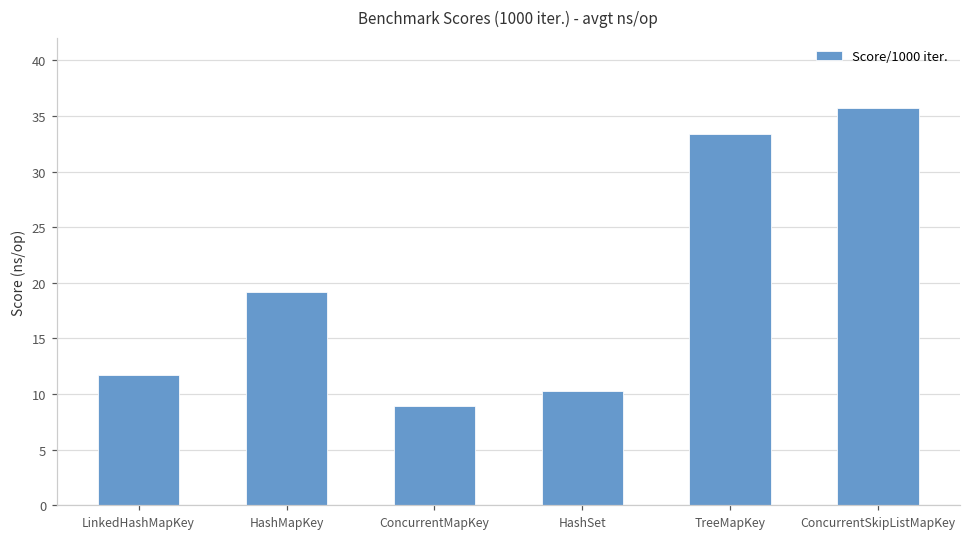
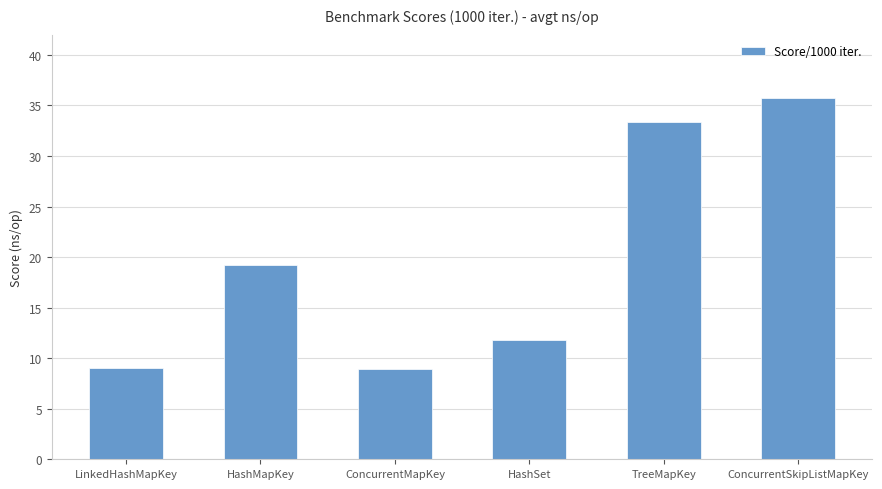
  {
-   "LinkedHashMapKey": 11.7,
+   "LinkedHashMapKey": 9.0,
    "HashMapKey": 19.2,
    "ConcurrentMapKey": 9.0,
-   "HashSet": 10.3,
+   "HashSet": 11.8,
    "TreeMapKey": 33.3,
    "ConcurrentSkipListMapKey": 35.7
  }
